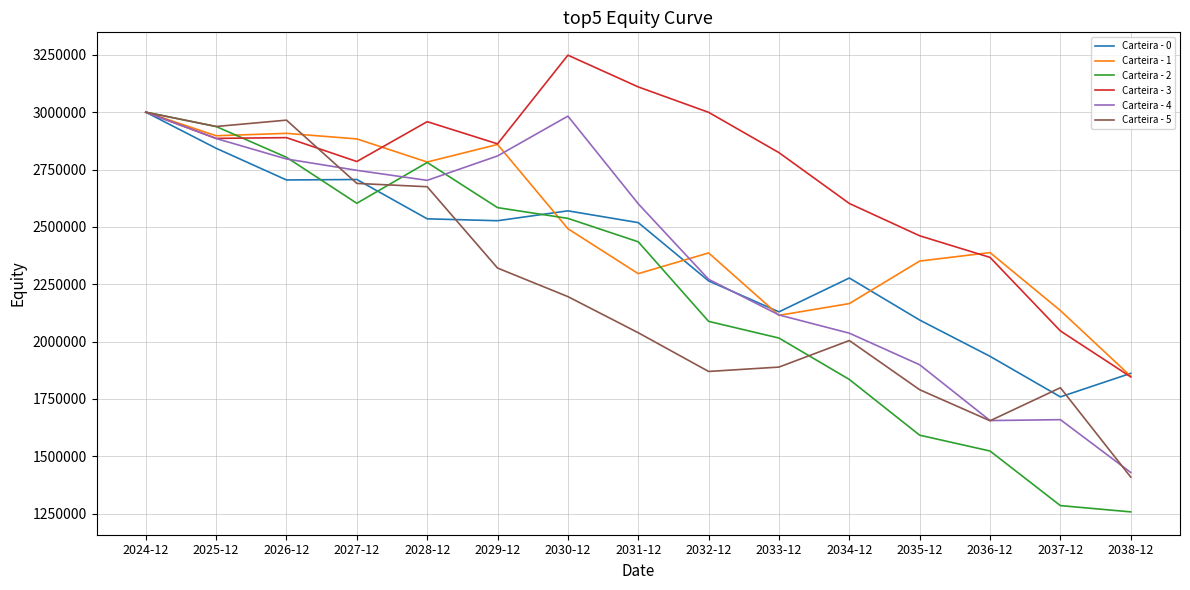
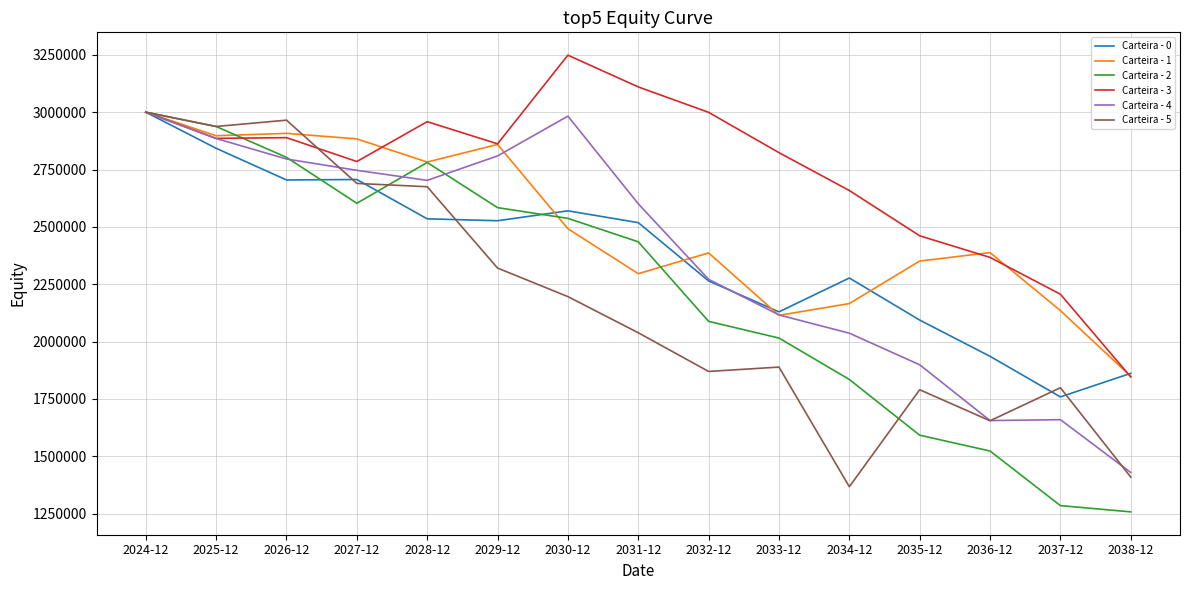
  {
    "Carteira - 0": {
      "2025-12": 2840000,
      "2026-12": 2700000,
      "2027-12": 2710000,
      "2028-12": 2540000,
      "2029-12": 2530000,
      "2030-12": 2570000,
      "2031-12": 2520000,
      "2033-12": 2130000,
      "2034-12": 2280000,
      "2035-12": 2090000,
      "2036-12": 1940000,
      "2037-12": 1760000,
      "2038-12": 1860000
    },
    "Carteira - 1": {
      "2025-12": 2900000,
      "2026-12": 2910000,
      "2027-12": 2880000,
      "2030-12": 2490000,
      "2031-12": 2300000,
      "2032-12": 2390000,
      "2034-12": 2170000,
      "2035-12": 2350000,
      "2036-12": 2390000,
      "2037-12": 2140000
    },
    "Carteira - 2": {
      "2027-12": 2600000,
      "2029-12": 2580000,
      "2030-12": 2540000,
      "2031-12": 2430000,
      "2032-12": 2090000,
      "2033-12": 2020000,
      "2034-12": 1830000,
      "2035-12": 1590000,
      "2036-12": 1520000,
      "2037-12": 1290000,
      "2038-12": 1260000
    },
    "Carteira - 3": {
      "2026-12": 2890000,
      "2027-12": 2780000,
      "2028-12": 2960000,
      "2030-12": 3250000,
      "2031-12": 3110000,
      "2032-12": 3000000,
      "2033-12": 2820000,
-     "2034-12": 2600000,
+     "2034-12": 2660000,
      "2035-12": 2460000,
      "2036-12": 2370000,
-     "2037-12": 2050000
+     "2037-12": 2210000
    },
    "Carteira - 4": {
      "2027-12": 2750000,
      "2028-12": 2700000,
      "2029-12": 2810000,
      "2030-12": 2980000,
      "2031-12": 2600000,
      "2034-12": 2040000,
      "2035-12": 1900000,
      "2037-12": 1660000,
      "2038-12": 1430000
    },
    "Carteira - 5": {
      "2026-12": 2970000,
      "2027-12": 2690000,
      "2028-12": 2680000,
      "2029-12": 2320000,
      "2030-12": 2200000,
      "2031-12": 2040000,
      "2032-12": 1870000,
      "2033-12": 1890000,
-     "2034-12": 2000000,
+     "2034-12": 1370000,
      "2035-12": 1790000,
      "2037-12": 1800000,
      "2038-12": 1410000
    }
  }
